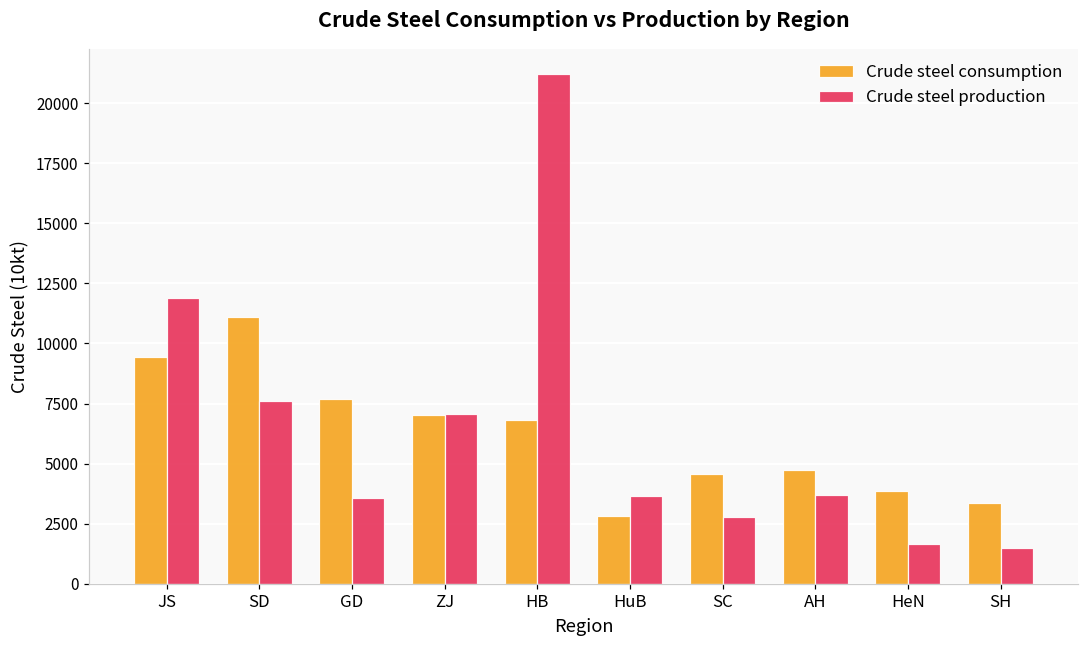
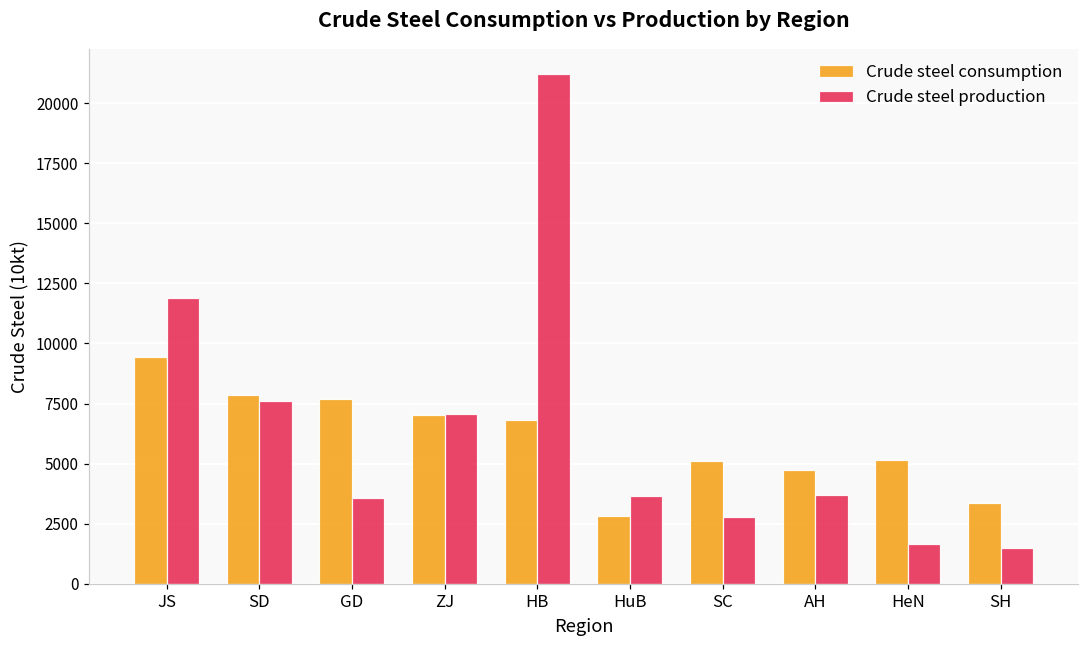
  {
    "Crude steel consumption": {
      "JS": 9400,
-     "SD": 11100,
+     "SD": 7800,
      "GD": 7700,
      "ZJ": 7000,
      "HB": 6800,
      "HuB": 2800,
-     "SC": 4600,
+     "SC": 5100,
      "AH": 4700,
-     "HeN": 3800,
+     "HeN": 5200,
      "SH": 3400
    },
    "Crude steel production": {
      "JS": 11900,
      "SD": 7600,
      "GD": 3600,
      "ZJ": 7100,
      "HB": 21200,
      "HuB": 3700,
      "SC": 2800,
      "AH": 3700,
      "HeN": 1700,
      "SH": 1500
    }
  }
